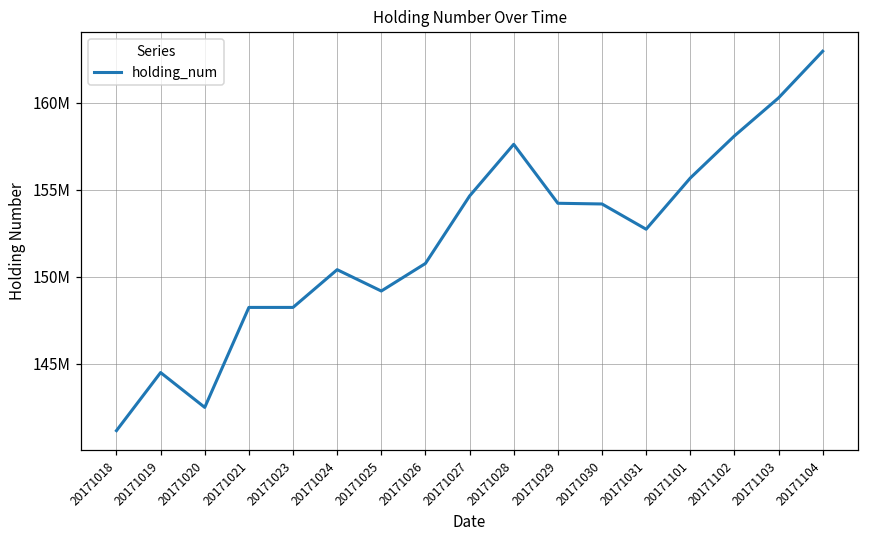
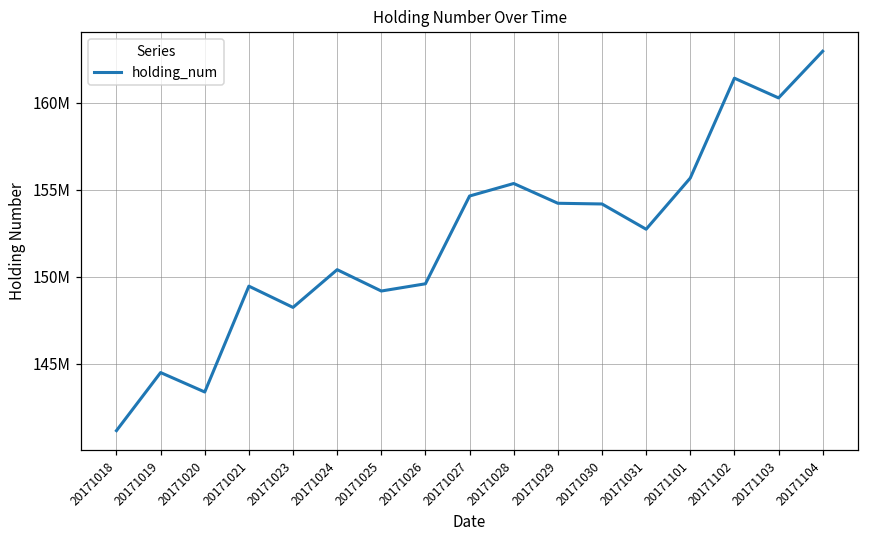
  {
    "20171018": 141100000,
    "20171019": 144500000,
-   "20171020": 142500000,
-   "20171021": 148200000,
+   "20171020": 143400000,
+   "20171021": 149500000,
    "20171023": 148200000,
    "20171024": 150400000,
    "20171025": 149200000,
-   "20171026": 150800000,
+   "20171026": 149600000,
    "20171027": 154600000,
-   "20171028": 157600000,
+   "20171028": 155400000,
    "20171029": 154200000,
    "20171030": 154200000,
    "20171031": 152700000,
    "20171101": 155700000,
-   "20171102": 158100000,
+   "20171102": 161400000,
    "20171103": 160300000,
    "20171104": 163000000
  }
